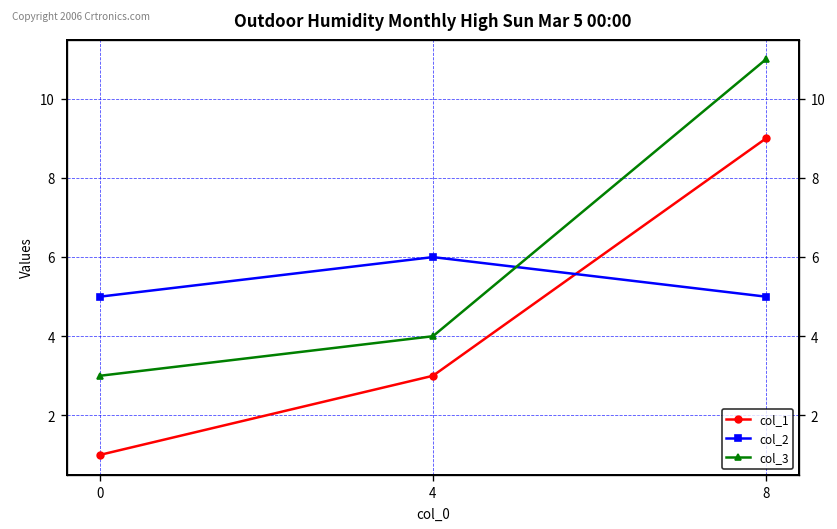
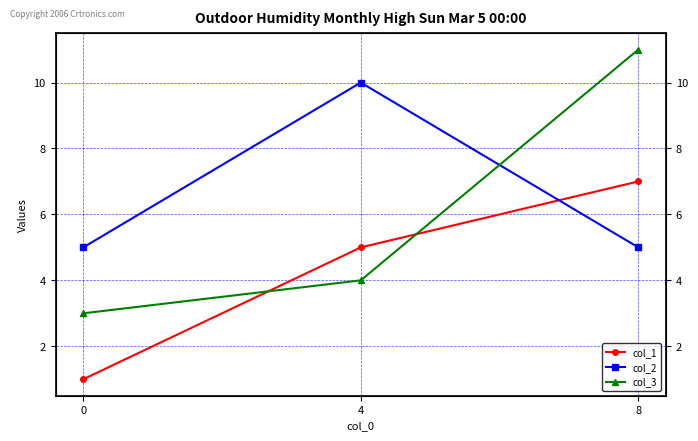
  {
    "col_1": {
      "0": 1,
-     "4": 3,
-     "8": 9
+     "4": 5,
+     "8": 7
    },
    "col_2": {
      "0": 5,
-     "4": 6,
+     "4": 10,
      "8": 5
    },
    "col_3": {
      "0": 3,
      "4": 4,
      "8": 11
    }
  }
